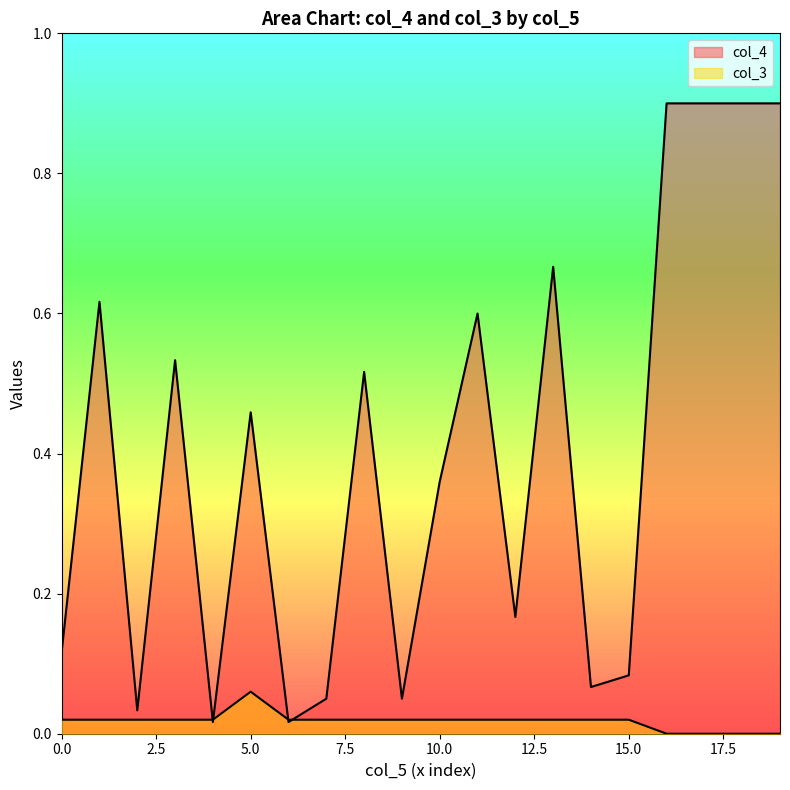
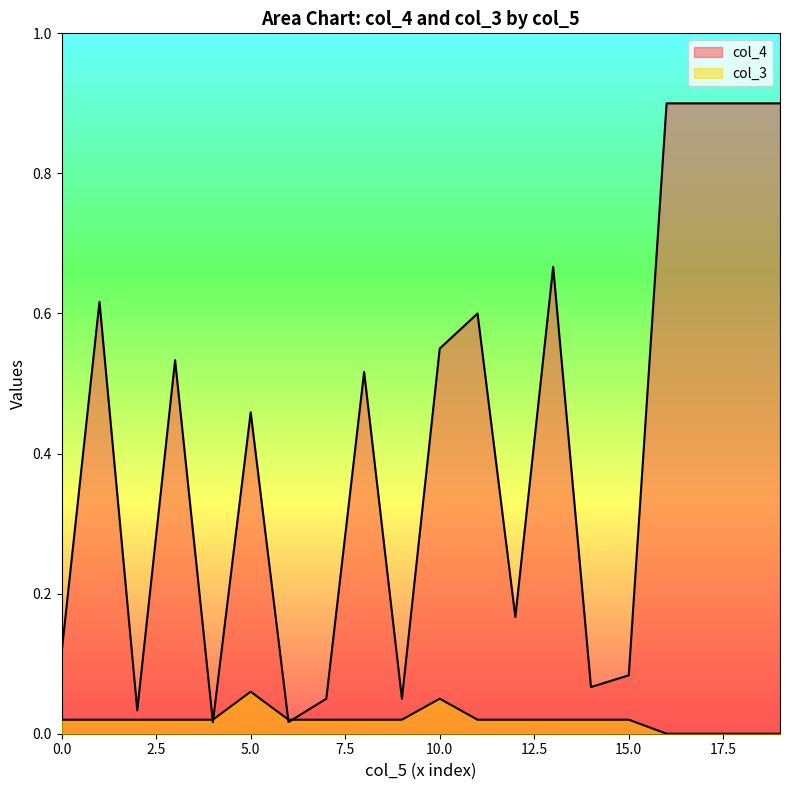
  {
    "col_4": {
      "0.0": 0.12,
      "5.0": 0.46,
-     "10.0": 0.36,
+     "10.0": 0.55,
      "15.0": 0.08
    },
    "col_3": {
      "0.0": 0.02,
      "5.0": 0.06,
-     "10.0": 0.02,
+     "10.0": 0.05,
      "15.0": 0.02
    }
  }
